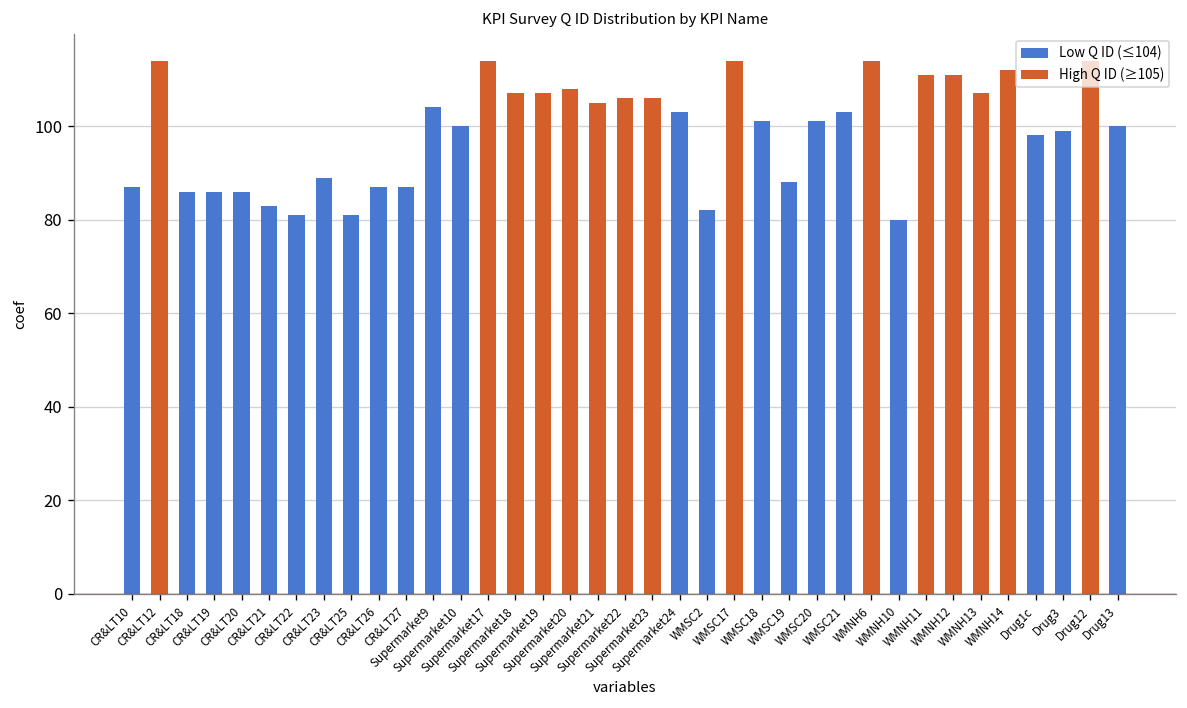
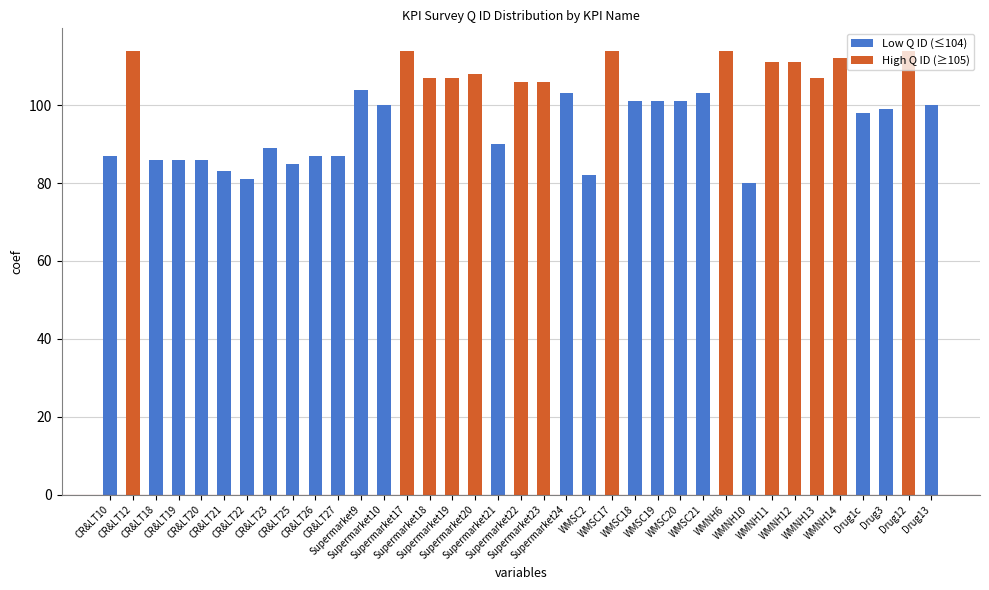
  {
    "CR&LT10": 87,
    "CR&LT12": 114,
    "CR&LT18": 86,
    "CR&LT19": 86,
    "CR&LT20": 86,
    "CR&LT21": 83,
    "CR&LT22": 81,
    "CR&LT23": 89,
-   "CR&LT25": 81,
+   "CR&LT25": 85,
    "CR&LT26": 87,
    "CR&LT27": 87,
    "Supermarket9": 104,
    "Supermarket10": 100,
    "Supermarket17": 114,
    "Supermarket18": 107,
    "Supermarket19": 107,
    "Supermarket20": 108,
-   "Supermarket21": 105,
+   "Supermarket21": 90,
    "Supermarket22": 106,
    "Supermarket23": 106,
    "Supermarket24": 103,
    "WMSC2": 82,
    "WMSC17": 114,
    "WMSC18": 101,
-   "WMSC19": 88,
+   "WMSC19": 101,
    "WMSC20": 101,
    "WMSC21": 103,
    "WMNH6": 114,
    "WMNH10": 80,
    "WMNH11": 111,
    "WMNH12": 111,
    "WMNH13": 107,
    "WMNH14": 112,
    "Drug1c": 98,
    "Drug3": 99,
    "Drug13": 100
  }
